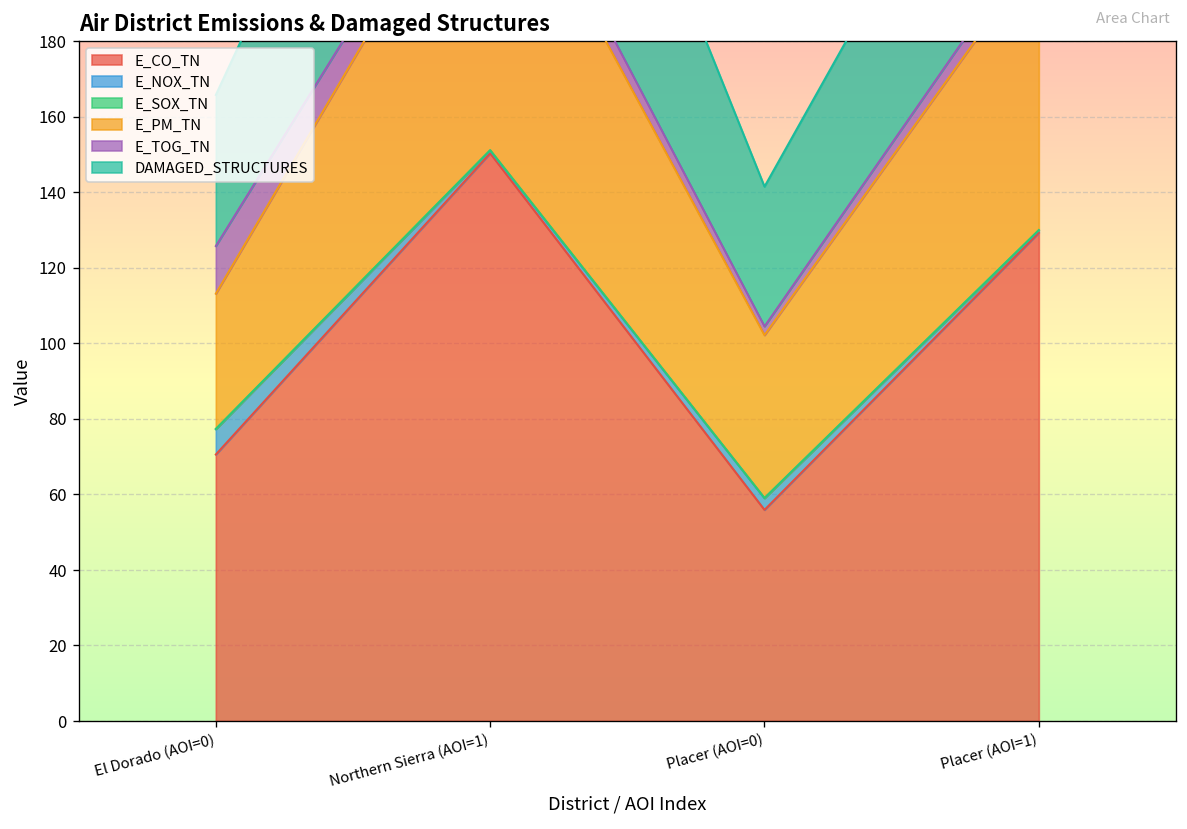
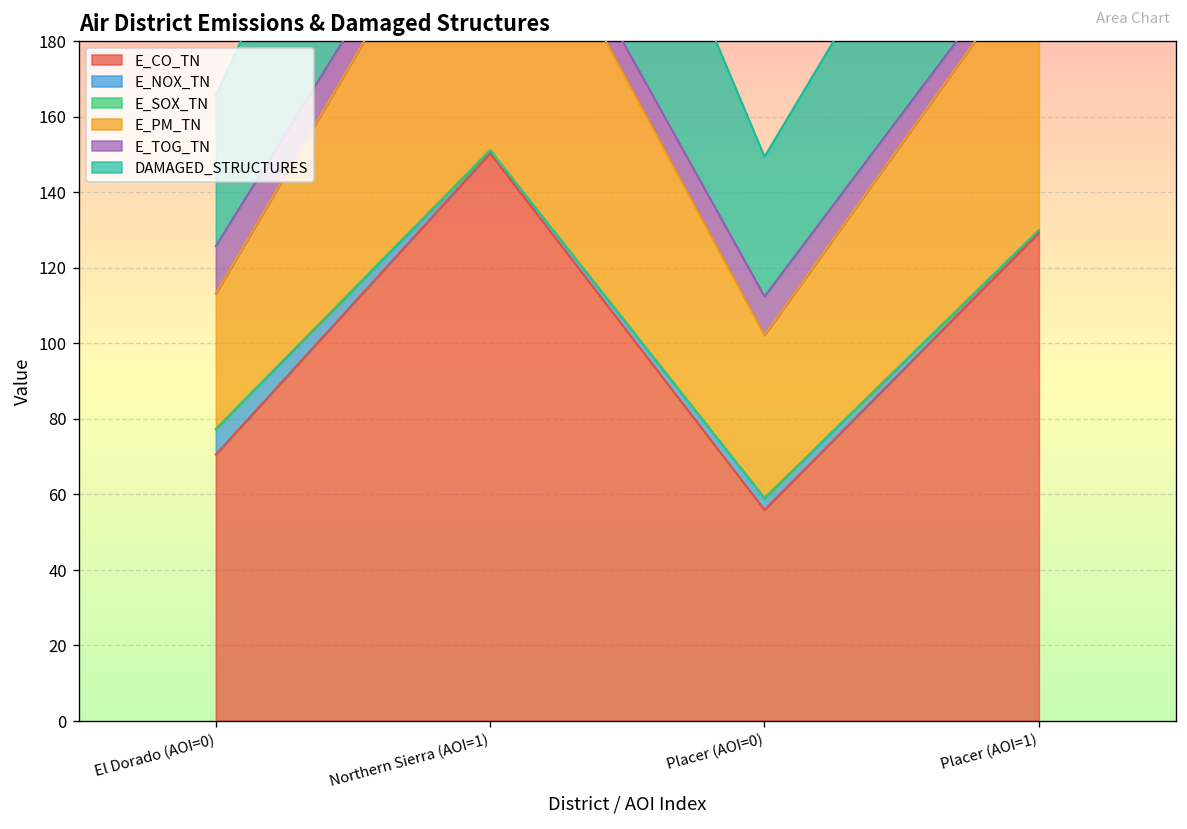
  {
    "E_CO_TN": {
      "El Dorado (AOI=0)": 71,
      "Placer (AOI=0)": 56
    },
    "E_PM_TN": {
      "El Dorado (AOI=0)": 36,
      "Placer (AOI=0)": 43
    },
    "E_TOG_TN": {
      "El Dorado (AOI=0)": 13,
-     "Placer (AOI=0)": 2
+     "Placer (AOI=0)": 10
    }
  }
